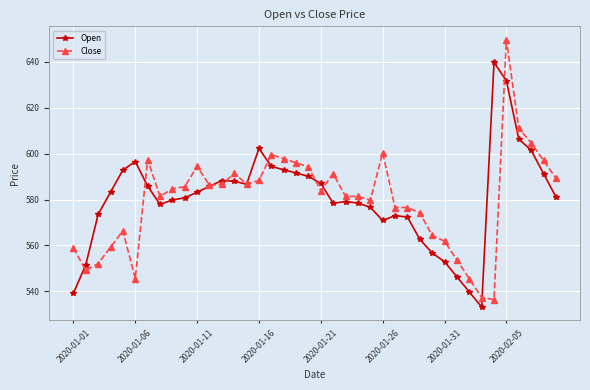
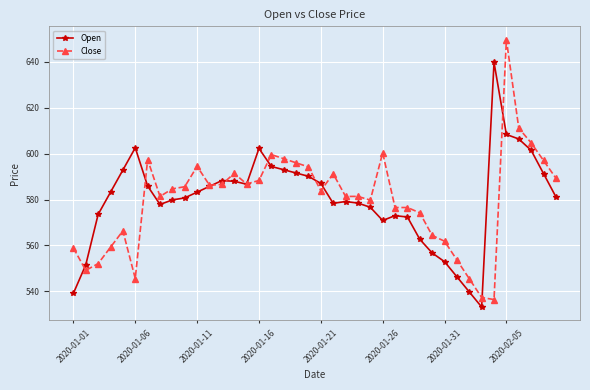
  {
    "Open": {
      "2020-01-01": 539,
-     "2020-01-06": 597,
+     "2020-01-06": 603,
      "2020-01-11": 583,
      "2020-01-16": 602,
      "2020-01-21": 587,
      "2020-01-26": 571,
      "2020-01-31": 553,
-     "2020-02-05": 632
+     "2020-02-05": 608
    },
    "Close": {
      "2020-01-01": 559,
      "2020-01-06": 546,
      "2020-01-11": 595,
      "2020-01-16": 588,
      "2020-01-21": 584,
      "2020-01-26": 600,
      "2020-01-31": 562,
      "2020-02-05": 650
    }
  }
